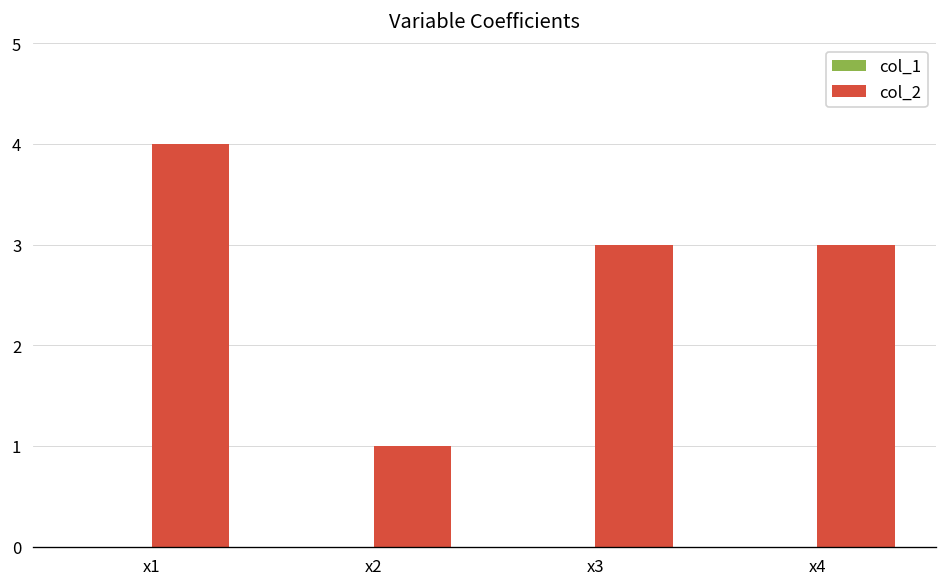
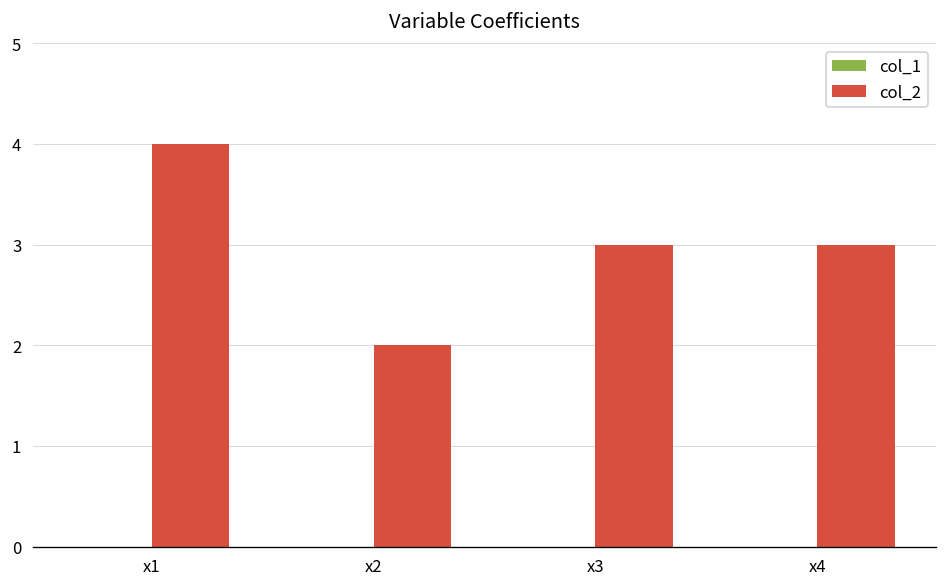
  {
    "col_1": {
      "x1": 0,
      "x2": 0,
      "x3": 0,
      "x4": 0
    },
    "col_2": {
      "x1": 4,
-     "x2": 1,
+     "x2": 2,
      "x3": 3,
      "x4": 3
    }
  }
